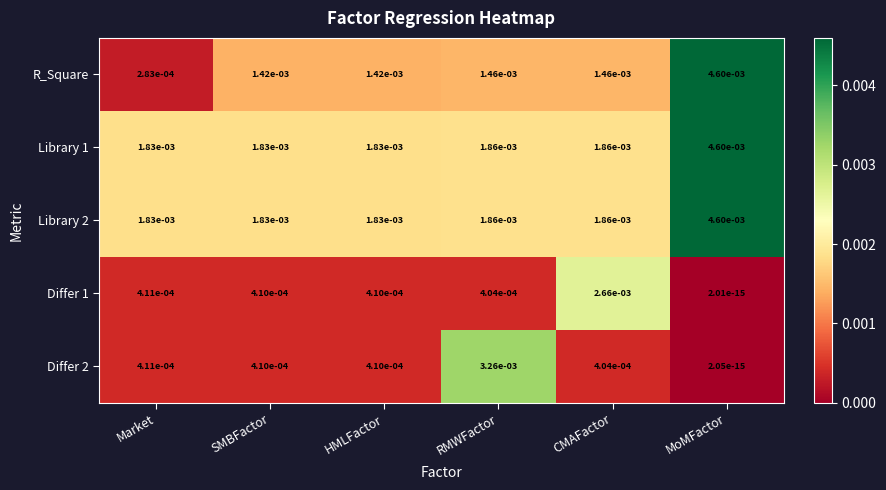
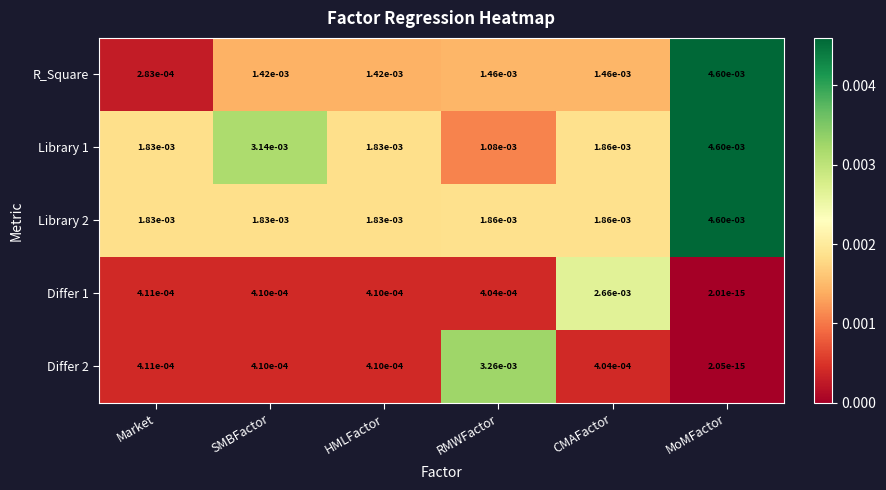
  {
    "R_Square": {
      "Market": "2.83e-04",
      "SMBFactor": "1.42e-03",
      "HMLFactor": "1.42e-03",
      "RMWFactor": "1.46e-03",
      "CMAFactor": "1.46e-03",
      "MoMFactor": "4.60e-03"
    },
    "Library 1": {
      "Market": "1.83e-03",
-     "SMBFactor": "1.83e-03",
+     "SMBFactor": "3.14e-03",
      "HMLFactor": "1.83e-03",
-     "RMWFactor": "1.86e-03",
+     "RMWFactor": "1.08e-03",
      "CMAFactor": "1.86e-03",
      "MoMFactor": "4.60e-03"
    },
    "Library 2": {
      "Market": "1.83e-03",
      "SMBFactor": "1.83e-03",
      "HMLFactor": "1.83e-03",
      "RMWFactor": "1.86e-03",
      "CMAFactor": "1.86e-03",
      "MoMFactor": "4.60e-03"
    },
    "Differ 1": {
      "Market": "4.11e-04",
      "SMBFactor": "4.10e-04",
      "HMLFactor": "4.10e-04",
      "RMWFactor": "4.04e-04",
      "CMAFactor": "2.66e-03",
      "MoMFactor": "2.01e-15"
    },
    "Differ 2": {
      "Market": "4.11e-04",
      "SMBFactor": "4.10e-04",
      "HMLFactor": "4.10e-04",
      "RMWFactor": "3.26e-03",
      "CMAFactor": "4.04e-04",
      "MoMFactor": "2.05e-15"
    }
  }
